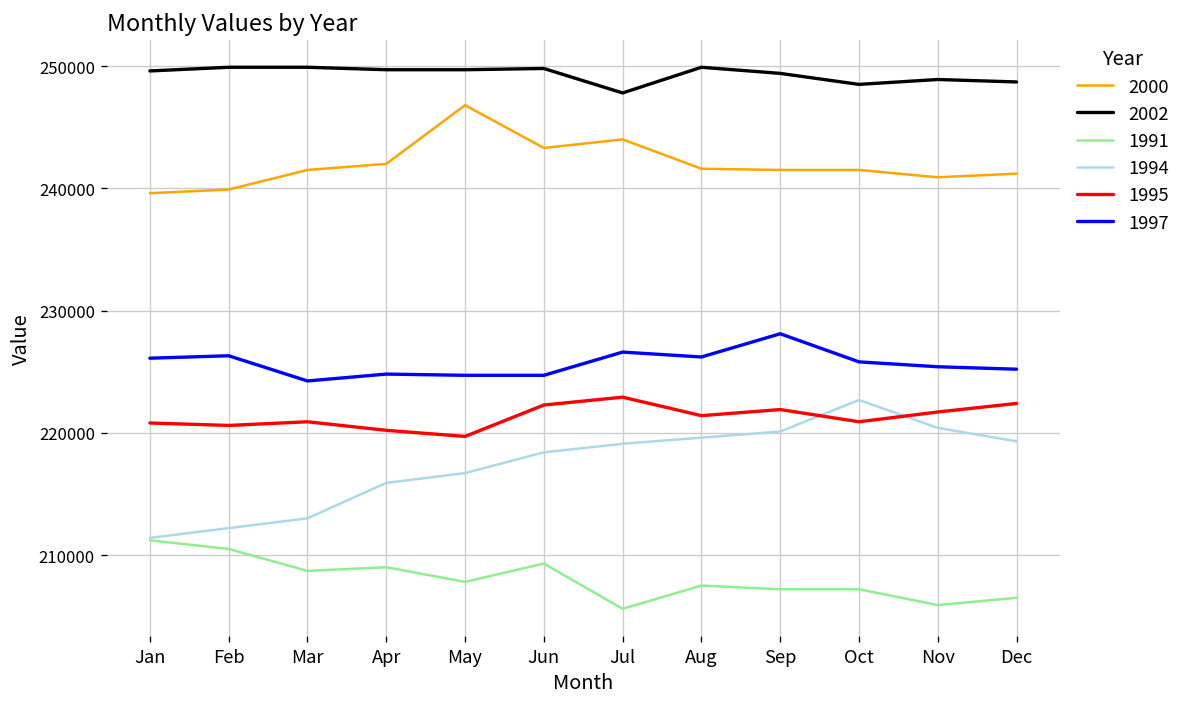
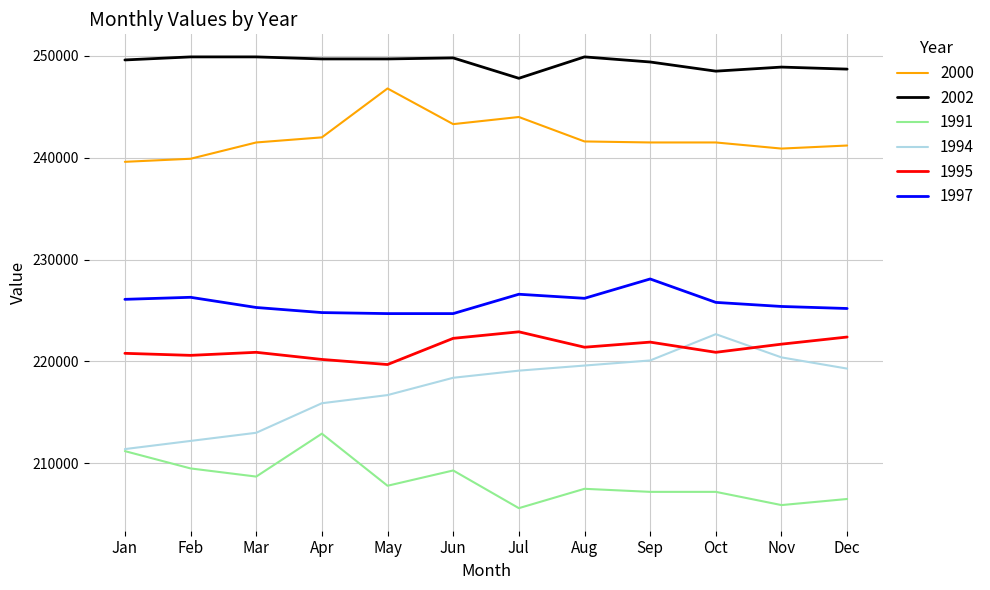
  {
    "2000": {
      "Jan": 239600,
      "Feb": 239900,
      "Mar": 241500,
      "Apr": 242000,
      "May": 246800,
      "Jun": 243300,
      "Jul": 244000,
      "Aug": 241600,
      "Sep": 241500,
      "Oct": 241500,
      "Nov": 240900,
      "Dec": 241200
    },
    "2002": {
      "Jan": 249600,
      "Feb": 249900,
      "Mar": 249900,
      "Apr": 249700,
      "May": 249700,
      "Jun": 249800,
      "Jul": 247800,
      "Aug": 249900,
      "Sep": 249400,
      "Oct": 248500,
      "Nov": 248900,
      "Dec": 248700
    },
    "1991": {
-     "Feb": 210500,
+     "Feb": 209500,
      "Mar": 208700,
-     "Apr": 209000,
+     "Apr": 212900,
      "May": 207800,
      "Jun": 209300,
      "Jul": 205600,
      "Aug": 207500,
      "Sep": 207200,
      "Oct": 207200,
      "Nov": 205900,
      "Dec": 206500
    },
    "1994": {
      "Feb": 212200,
      "Mar": 213000,
      "Apr": 215900,
      "May": 216700,
      "Jun": 218400,
      "Jul": 219100,
      "Aug": 219600,
      "Sep": 220100,
      "Oct": 222700,
      "Nov": 220400,
      "Dec": 219300
    },
    "1995": {
      "Jan": 220800,
      "Feb": 220600,
      "Mar": 220900,
      "Apr": 220200,
      "May": 219700,
      "Jun": 222300,
      "Jul": 222900,
      "Aug": 221400,
      "Sep": 221900,
      "Oct": 220900,
      "Nov": 221700,
      "Dec": 222400
    },
    "1997": {
      "Jan": 226100,
      "Feb": 226300,
-     "Mar": 224200,
+     "Mar": 225300,
      "Apr": 224800,
      "May": 224700,
      "Jun": 224700,
      "Jul": 226600,
      "Aug": 226200,
      "Sep": 228100,
      "Oct": 225800,
      "Nov": 225400,
      "Dec": 225200
    }
  }
